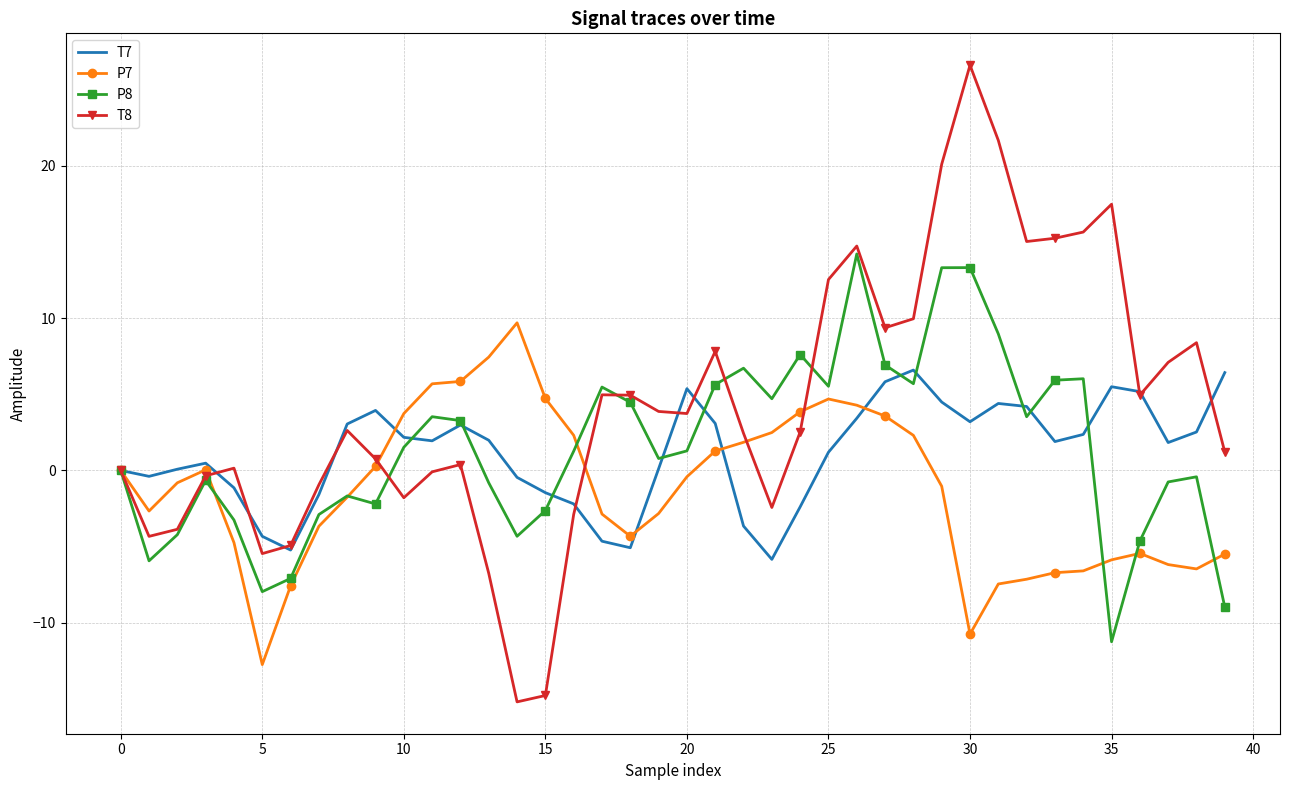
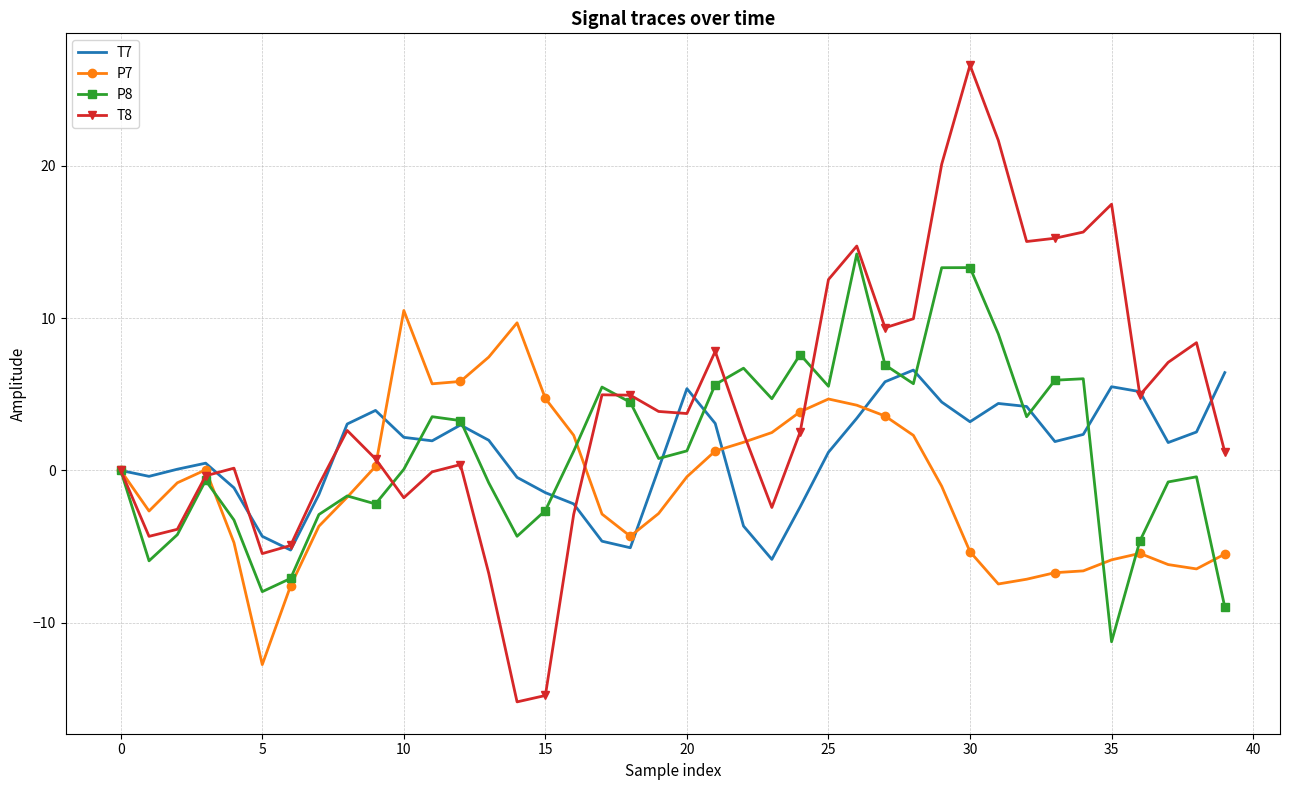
  {
    "T7": {
      "5": -4.3,
      "10": 2.2,
      "15": -1.5,
      "20": 5.4,
      "25": 1.2,
      "30": 3.2,
      "35": 5.5
    },
    "P7": {
      "5": -12.7,
-     "10": 3.7,
+     "10": 10.5,
      "15": 4.7,
      "20": -0.4,
      "25": 4.7,
-     "30": -10.7,
+     "30": -5.3,
      "35": -5.9
    },
    "P8": {
      "5": -8.0,
-     "10": 1.5,
+     "10": 0.1,
      "15": -2.6,
      "20": 1.3,
      "25": 5.5,
      "30": 13.3,
      "35": -11.2
    },
    "T8": {
      "5": -5.5,
      "10": -1.8,
      "15": -14.8,
      "20": 3.7,
      "25": 12.5,
      "30": 26.6,
      "35": 17.5
    }
  }
